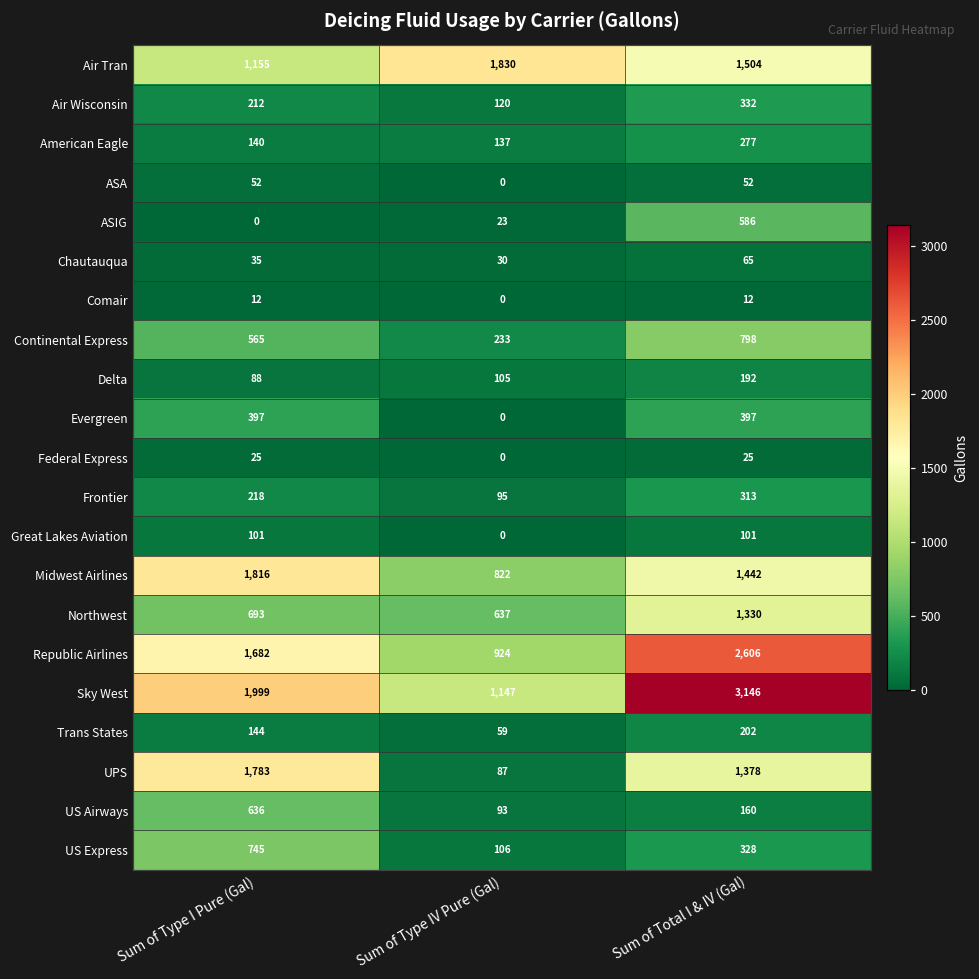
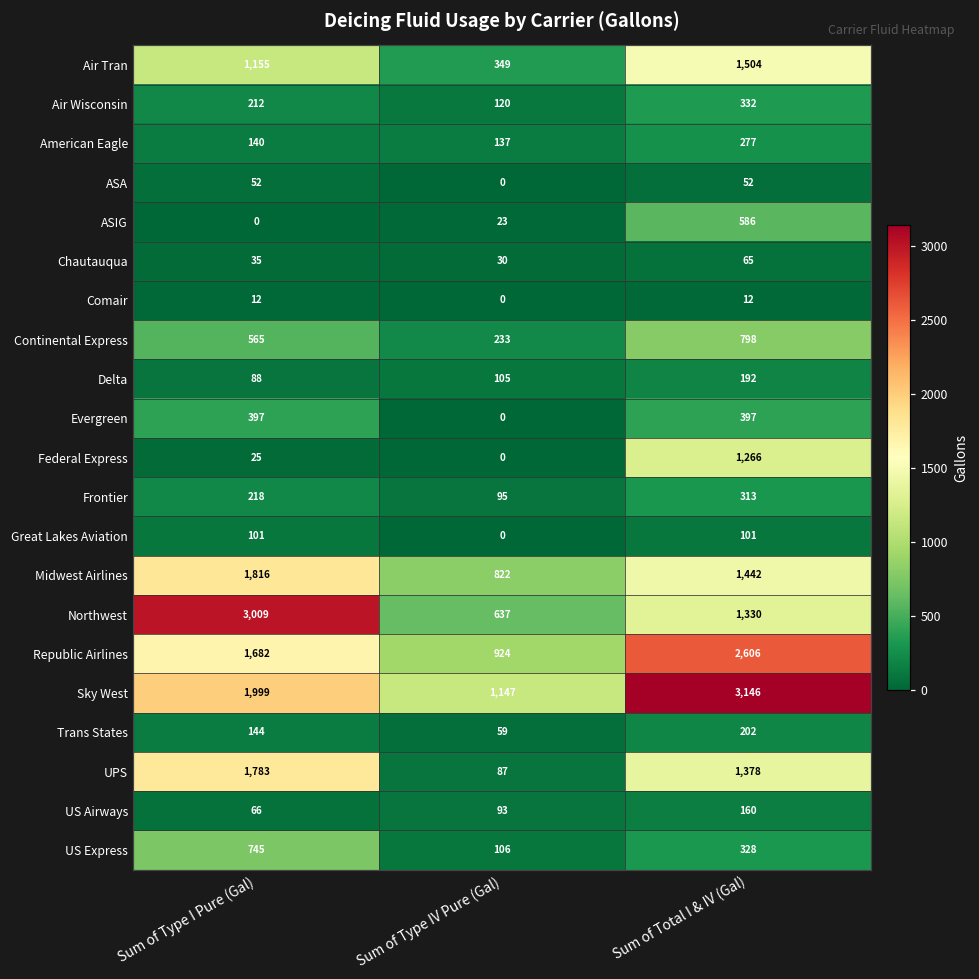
  {
    "Air Tran": {
      "Sum of Type I Pure (Gal)": "1,155",
-     "Sum of Type IV Pure (Gal)": "1,830",
+     "Sum of Type IV Pure (Gal)": "349",
      "Sum of Total I & IV (Gal)": "1,504"
    },
    "Air Wisconsin": {
      "Sum of Type I Pure (Gal)": "212",
      "Sum of Type IV Pure (Gal)": "120",
      "Sum of Total I & IV (Gal)": "332"
    },
    "American Eagle": {
      "Sum of Type I Pure (Gal)": "140",
      "Sum of Type IV Pure (Gal)": "137",
      "Sum of Total I & IV (Gal)": "277"
    },
    "ASA": {
      "Sum of Type I Pure (Gal)": "52",
      "Sum of Type IV Pure (Gal)": "0",
      "Sum of Total I & IV (Gal)": "52"
    },
    "ASIG": {
      "Sum of Type I Pure (Gal)": "0",
      "Sum of Type IV Pure (Gal)": "23",
      "Sum of Total I & IV (Gal)": "586"
    },
    "Chautauqua": {
      "Sum of Type I Pure (Gal)": "35",
      "Sum of Type IV Pure (Gal)": "30",
      "Sum of Total I & IV (Gal)": "65"
    },
    "Comair": {
      "Sum of Type I Pure (Gal)": "12",
      "Sum of Type IV Pure (Gal)": "0",
      "Sum of Total I & IV (Gal)": "12"
    },
    "Continental Express": {
      "Sum of Type I Pure (Gal)": "565",
      "Sum of Type IV Pure (Gal)": "233",
      "Sum of Total I & IV (Gal)": "798"
    },
    "Delta": {
      "Sum of Type I Pure (Gal)": "88",
      "Sum of Type IV Pure (Gal)": "105",
      "Sum of Total I & IV (Gal)": "192"
    },
    "Evergreen": {
      "Sum of Type I Pure (Gal)": "397",
      "Sum of Type IV Pure (Gal)": "0",
      "Sum of Total I & IV (Gal)": "397"
    },
    "Federal Express": {
      "Sum of Type I Pure (Gal)": "25",
      "Sum of Type IV Pure (Gal)": "0",
-     "Sum of Total I & IV (Gal)": "25"
+     "Sum of Total I & IV (Gal)": "1,266"
    },
    "Frontier": {
      "Sum of Type I Pure (Gal)": "218",
      "Sum of Type IV Pure (Gal)": "95",
      "Sum of Total I & IV (Gal)": "313"
    },
    "Great Lakes Aviation": {
      "Sum of Type I Pure (Gal)": "101",
      "Sum of Type IV Pure (Gal)": "0",
      "Sum of Total I & IV (Gal)": "101"
    },
    "Midwest Airlines": {
      "Sum of Type I Pure (Gal)": "1,816",
      "Sum of Type IV Pure (Gal)": "822",
      "Sum of Total I & IV (Gal)": "1,442"
    },
    "Northwest": {
-     "Sum of Type I Pure (Gal)": "693",
+     "Sum of Type I Pure (Gal)": "3,009",
      "Sum of Type IV Pure (Gal)": "637",
      "Sum of Total I & IV (Gal)": "1,330"
    },
    "Republic Airlines": {
      "Sum of Type I Pure (Gal)": "1,682",
      "Sum of Type IV Pure (Gal)": "924",
      "Sum of Total I & IV (Gal)": "2,606"
    },
    "Sky West": {
      "Sum of Type I Pure (Gal)": "1,999",
      "Sum of Type IV Pure (Gal)": "1,147",
      "Sum of Total I & IV (Gal)": "3,146"
    },
    "Trans States": {
      "Sum of Type I Pure (Gal)": "144",
      "Sum of Type IV Pure (Gal)": "59",
      "Sum of Total I & IV (Gal)": "202"
    },
    "UPS": {
      "Sum of Type I Pure (Gal)": "1,783",
      "Sum of Type IV Pure (Gal)": "87",
      "Sum of Total I & IV (Gal)": "1,378"
    },
    "US Airways": {
-     "Sum of Type I Pure (Gal)": "636",
+     "Sum of Type I Pure (Gal)": "66",
      "Sum of Type IV Pure (Gal)": "93",
      "Sum of Total I & IV (Gal)": "160"
    },
    "US Express": {
      "Sum of Type I Pure (Gal)": "745",
      "Sum of Type IV Pure (Gal)": "106",
      "Sum of Total I & IV (Gal)": "328"
    }
  }
